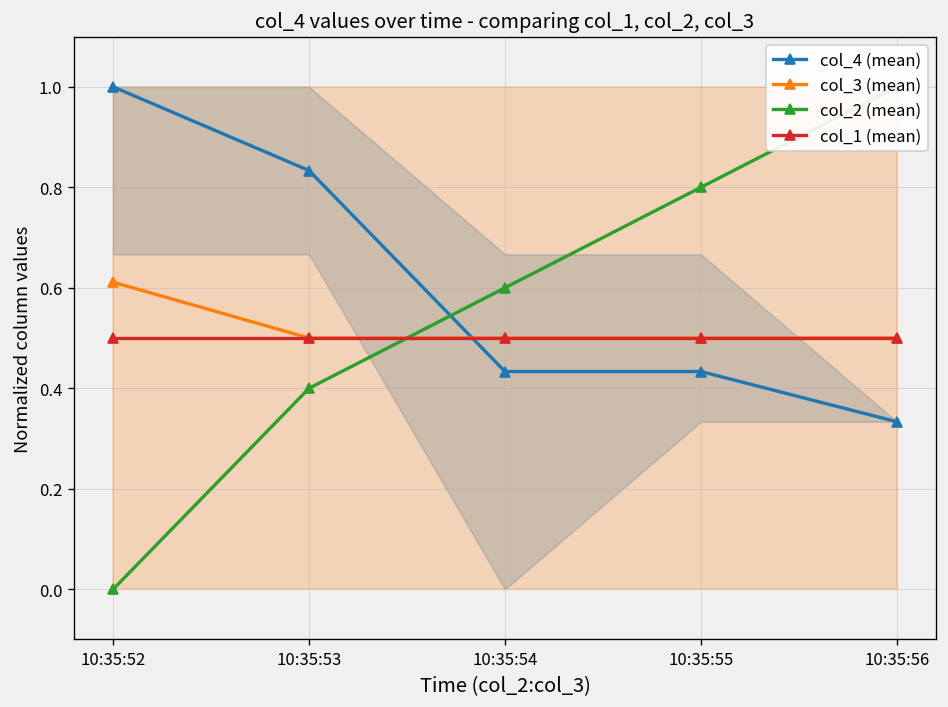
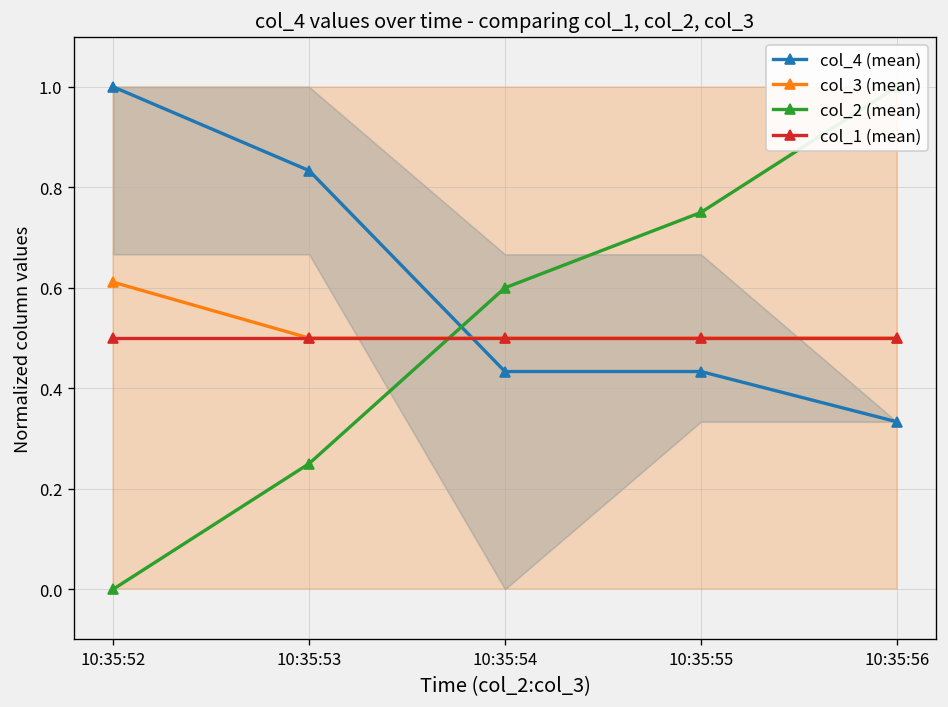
  {
    "col_2 (mean)": {
      "10:35:52": 0.00,
-     "10:35:53": 0.40,
+     "10:35:53": 0.25,
      "10:35:54": 0.60,
-     "10:35:55": 0.80
+     "10:35:55": 0.75
    },
    "col_1 (mean)": {
      "10:35:52": 0.50
    }
  }
